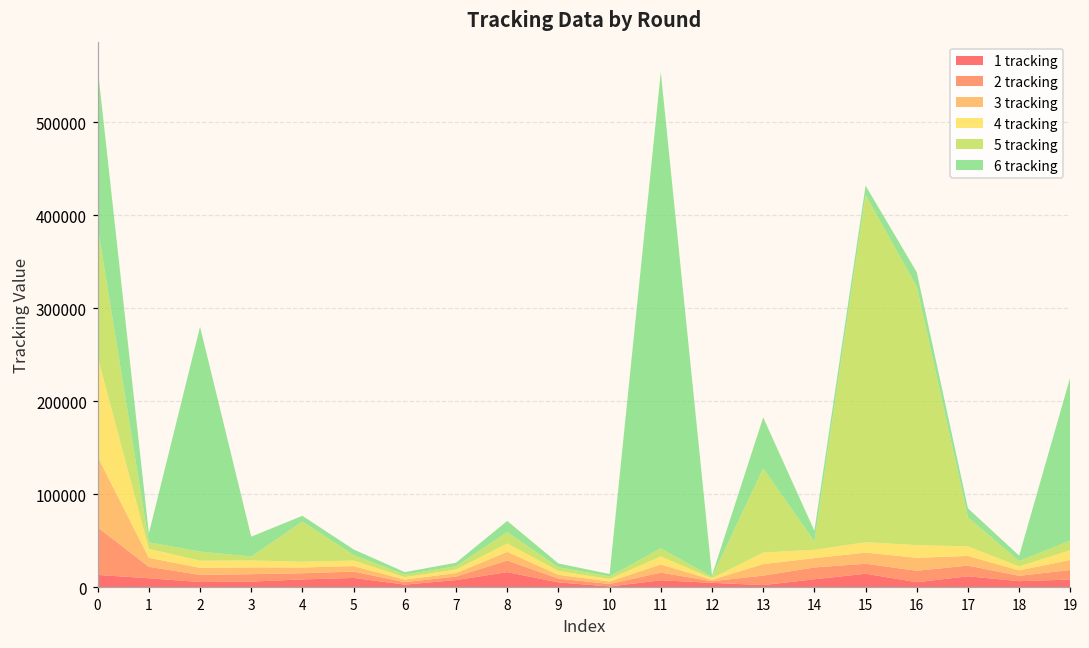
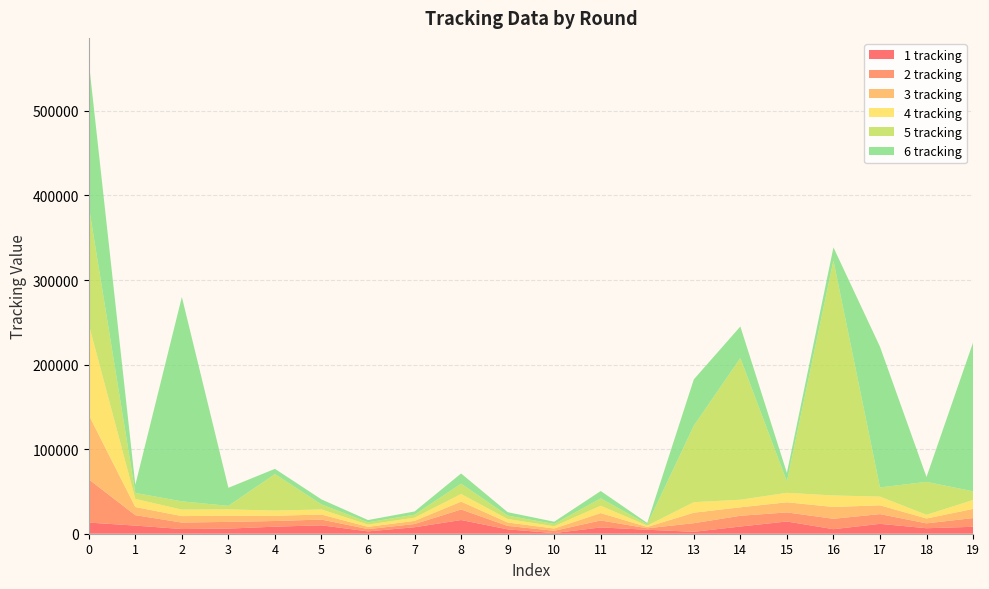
  {
    "5 tracking": {
      "0": 140000,
      "1": 10000,
      "2": 10000,
      "3": 0,
      "4": 40000,
      "5": 10000,
      "7": 0,
      "8": 10000,
      "9": 0,
      "11": 10000,
      "13": 90000,
-     "14": 10000,
-     "15": 370000,
+     "14": 170000,
+     "15": 10000,
      "16": 280000,
-     "17": 30000,
-     "18": 10000,
+     "17": 10000,
+     "18": 40000,
      "19": 10000
    },
    "6 tracking": {
      "0": 170000,
      "1": 10000,
      "2": 240000,
      "3": 20000,
      "4": 10000,
      "5": 10000,
      "7": 0,
      "8": 10000,
      "9": 0,
-     "11": 510000,
+     "11": 10000,
      "13": 50000,
-     "14": 10000,
+     "14": 40000,
      "15": 10000,
      "16": 20000,
-     "17": 10000,
+     "17": 170000,
      "18": 10000,
      "19": 180000
    }
  }
